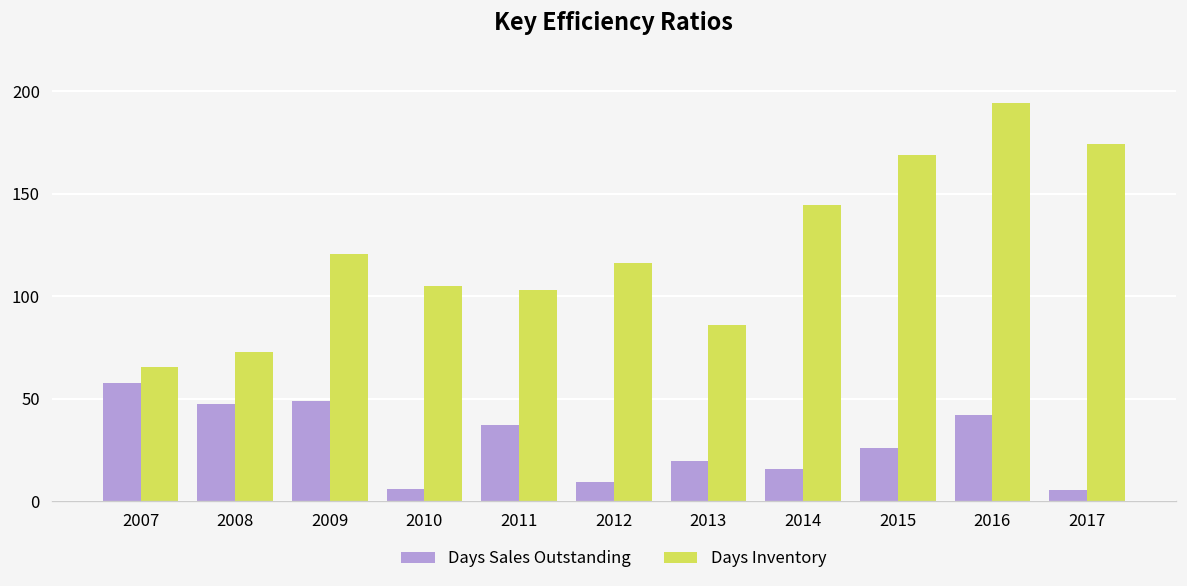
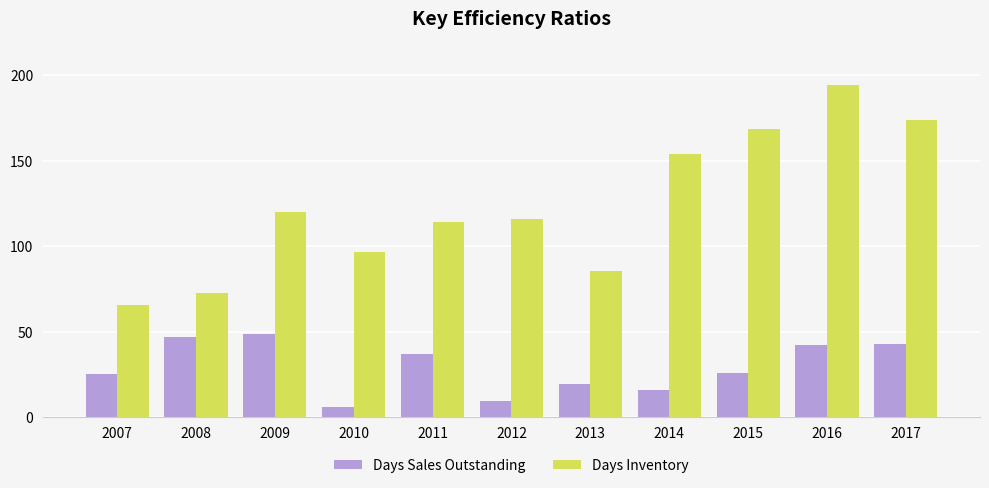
  {
    "Days Sales Outstanding": {
-     "2007": 58,
+     "2007": 25,
      "2008": 47,
      "2009": 49,
      "2010": 6,
      "2011": 37,
      "2012": 9,
      "2013": 20,
      "2014": 16,
      "2015": 26,
      "2016": 42,
-     "2017": 5
+     "2017": 43
    },
    "Days Inventory": {
      "2007": 66,
      "2008": 73,
      "2009": 120,
-     "2010": 105,
-     "2011": 103,
+     "2010": 97,
+     "2011": 114,
      "2012": 116,
      "2013": 86,
-     "2014": 145,
+     "2014": 154,
      "2015": 169,
      "2016": 194,
      "2017": 174
    }
  }
